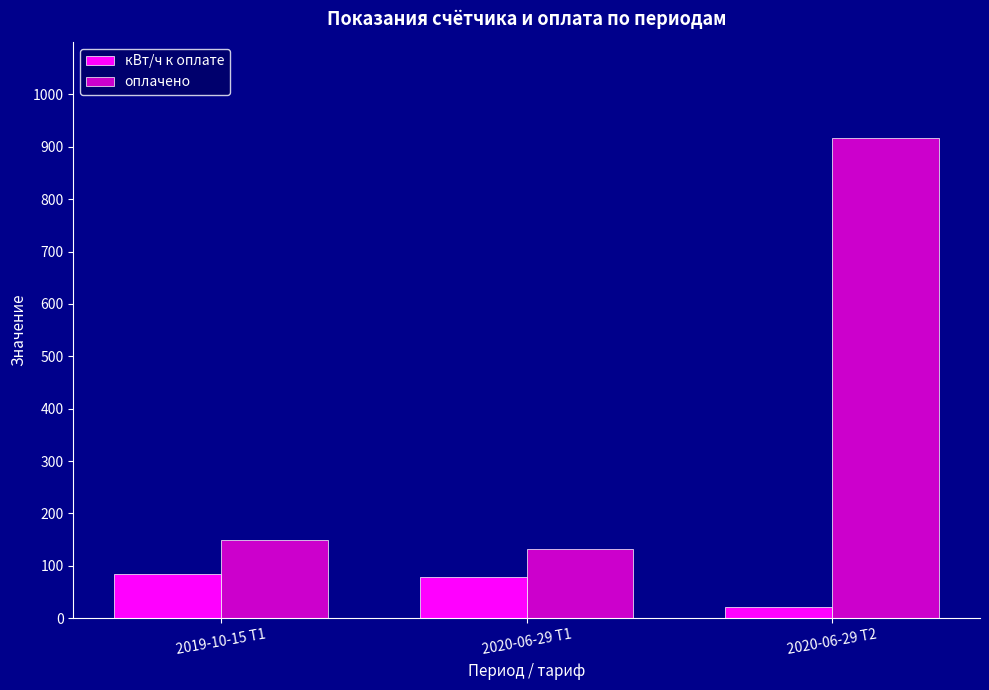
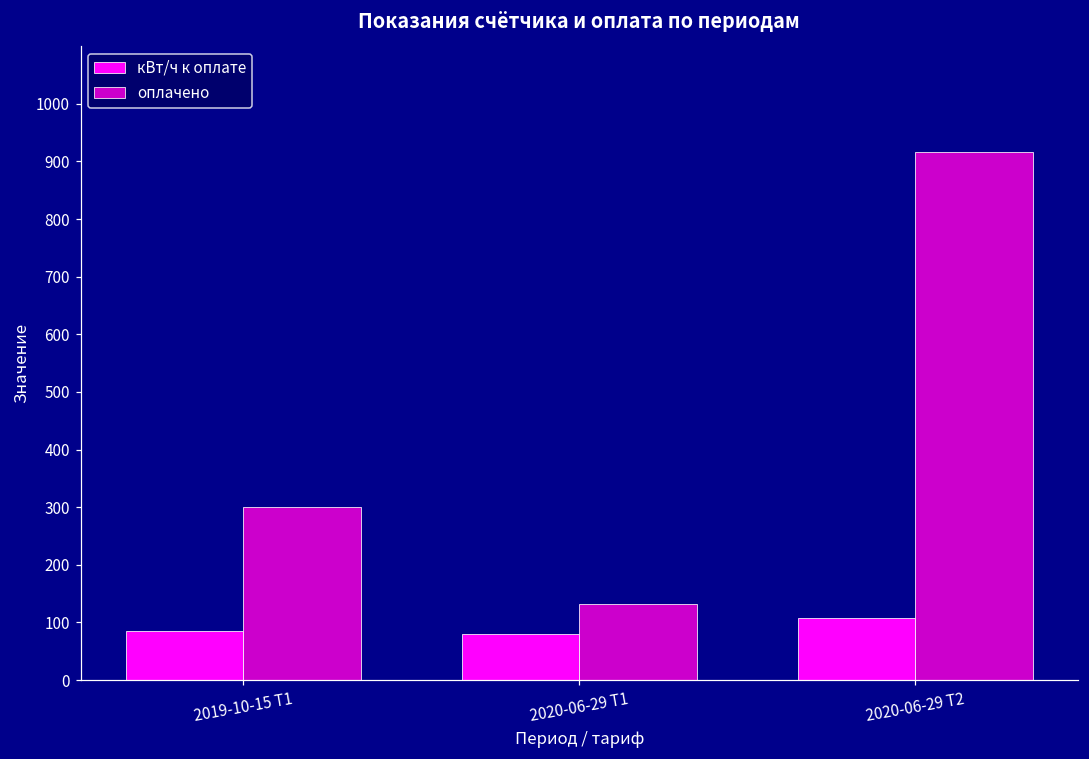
  {
    "кВт/ч к оплате": {
      "2019-10-15 Т1": 90,
      "2020-06-29 Т1": 80,
-     "2020-06-29 Т2": 20
+     "2020-06-29 Т2": 110
    },
    "оплачено": {
-     "2019-10-15 Т1": 150,
+     "2019-10-15 Т1": 300,
      "2020-06-29 Т1": 130,
      "2020-06-29 Т2": 920
    }
  }
